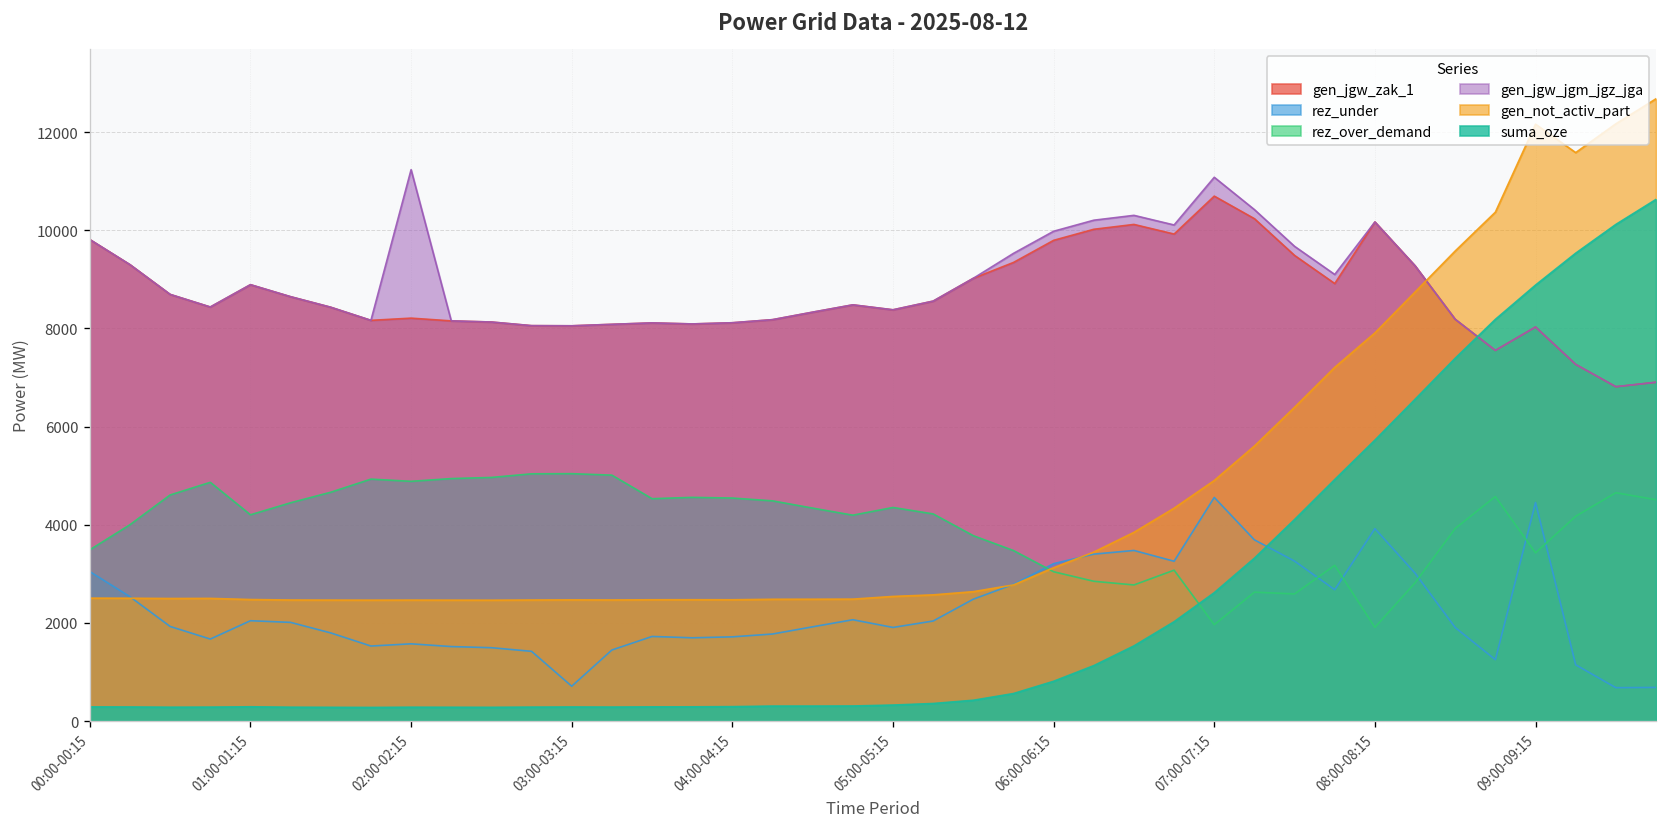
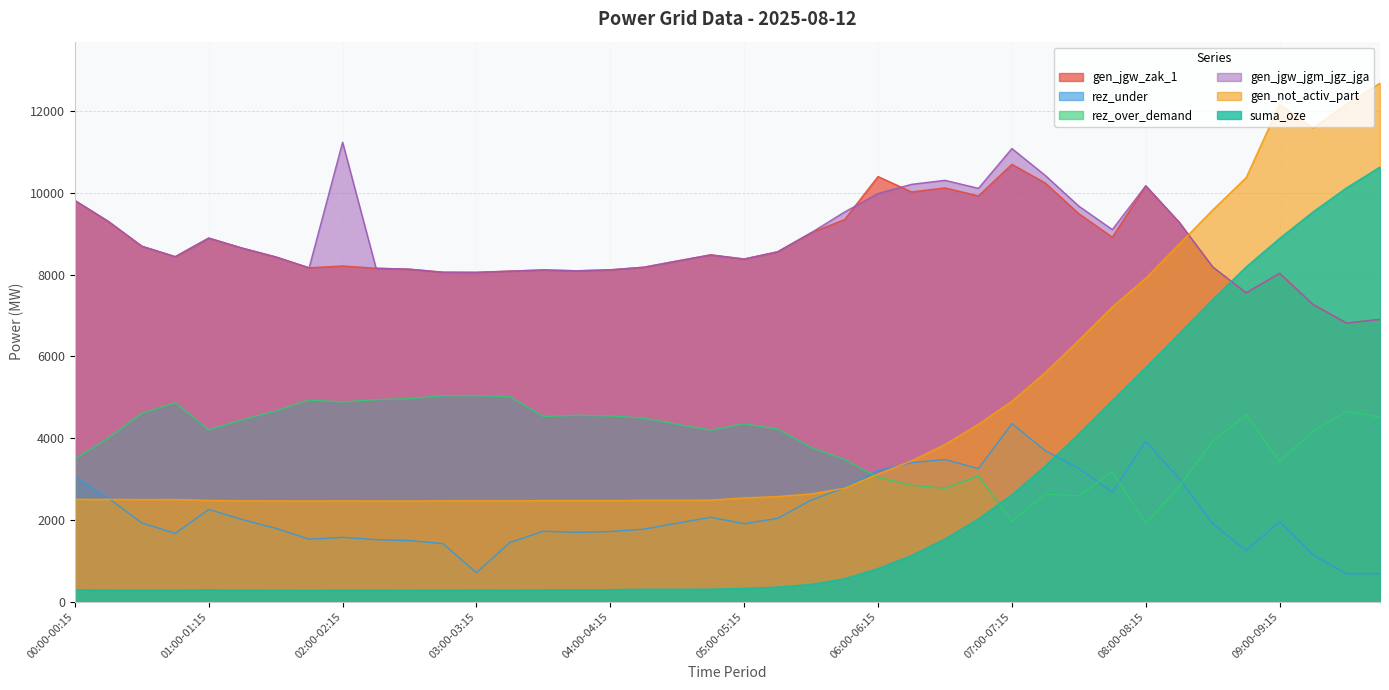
  {
    "gen_jgw_zak_1": {
      "02:00-02:15": 8200,
-     "06:00-06:15": 9800,
+     "06:00-06:15": 10400,
      "07:00-07:15": 10700
    },
    "rez_under": {
      "00:00-00:15": 3000,
-     "01:00-01:15": 2000,
+     "01:00-01:15": 2300,
      "02:00-02:15": 1600,
      "03:00-03:15": 700,
      "04:00-04:15": 1700,
      "05:00-05:15": 1900,
      "06:00-06:15": 3200,
-     "07:00-07:15": 4600,
+     "07:00-07:15": 4400,
      "08:00-08:15": 3900,
-     "09:00-09:15": 4500
+     "09:00-09:15": 2000
    },
    "gen_jgw_jgm_jgz_jga": {
      "02:00-02:15": 11200,
      "06:00-06:15": 10000,
      "07:00-07:15": 11100
    },
    "gen_not_activ_part": {
      "00:00-00:15": 2500,
      "01:00-01:15": 2500,
      "02:00-02:15": 2500,
      "03:00-03:15": 2500,
      "04:00-04:15": 2500,
      "05:00-05:15": 2500,
      "06:00-06:15": 3100,
      "07:00-07:15": 4900,
      "08:00-08:15": 7900
    }
  }
